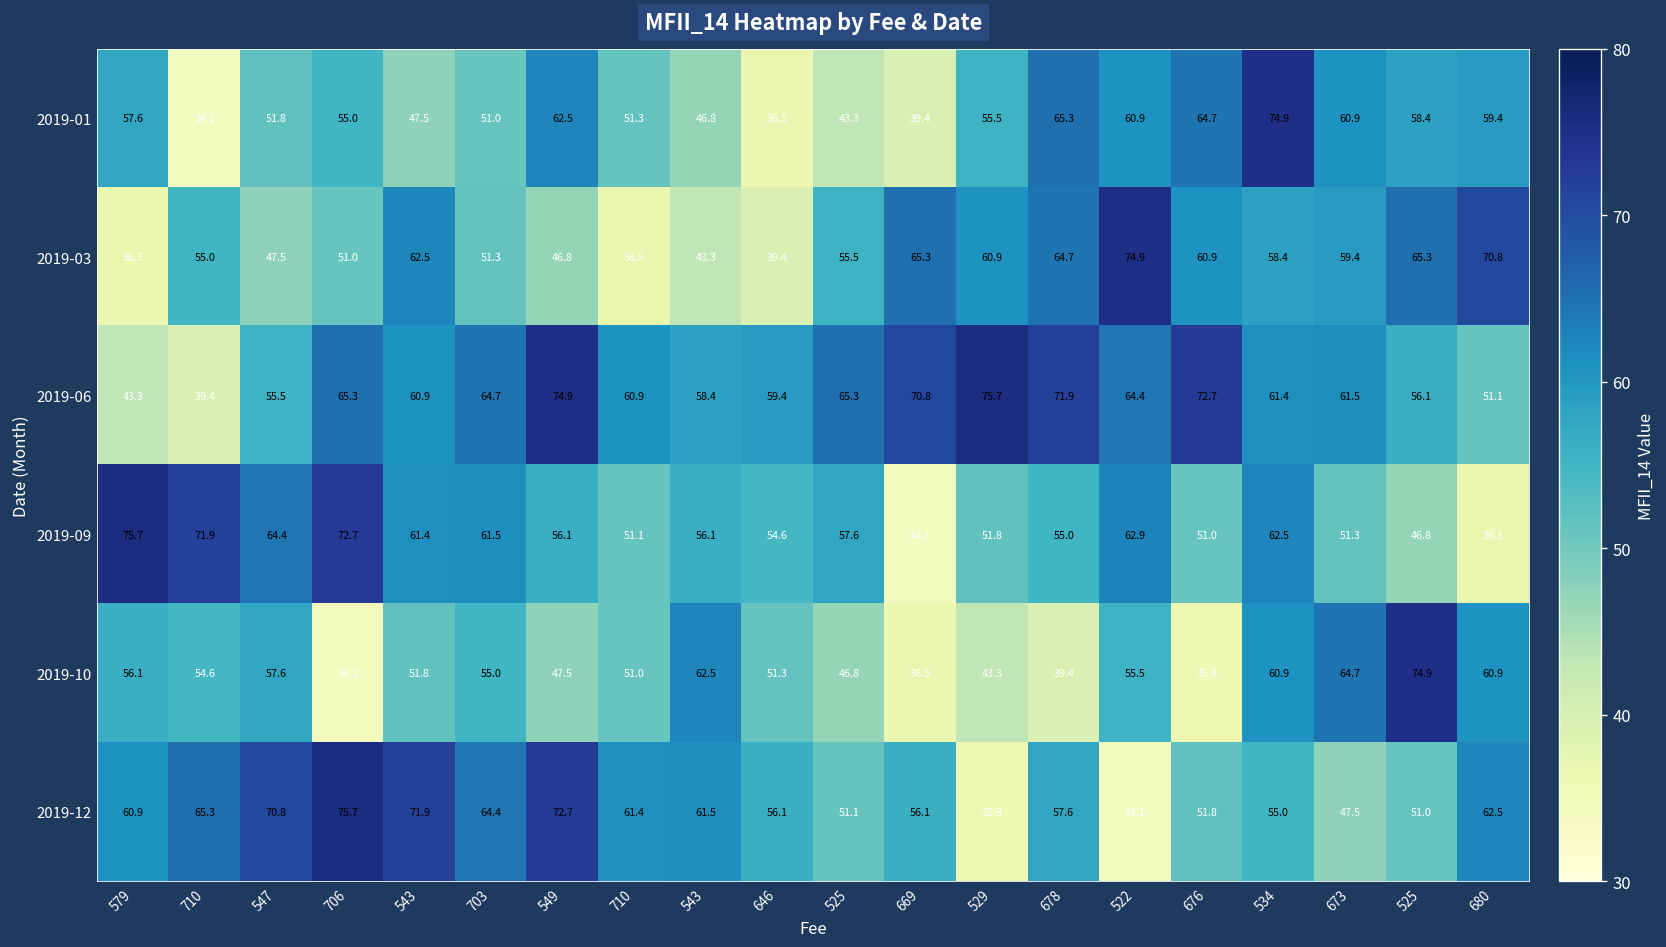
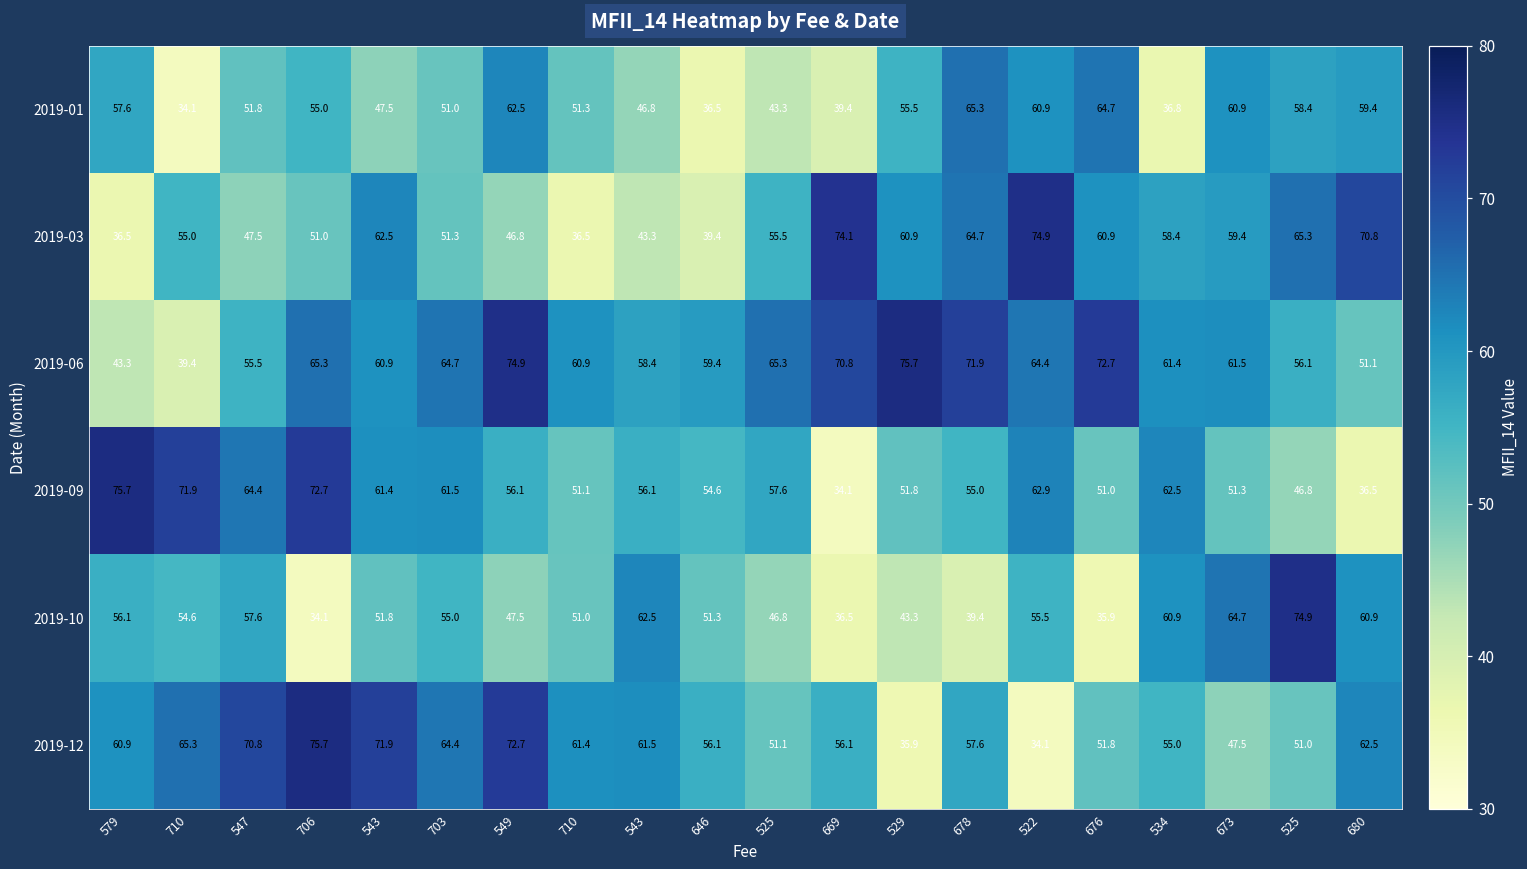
  {
    "2019-01": {
      "579": 57.6,
      "547": 51.8,
      "706": 55.0,
      "703": 51.0,
      "549": 62.5,
      "646": 36.5,
      "669": 39.4,
      "529": 55.5,
      "678": 65.3,
      "522": 60.9,
      "676": 64.7,
-     "534": 74.9,
+     "534": 36.8,
      "673": 60.9,
      "680": 59.4
    },
    "2019-03": {
      "579": 36.5,
      "547": 47.5,
      "706": 51.0,
      "703": 51.3,
      "549": 46.8,
      "646": 39.4,
-     "669": 65.3,
+     "669": 74.1,
      "529": 60.9,
      "678": 64.7,
      "522": 74.9,
      "676": 60.9,
      "534": 58.4,
      "673": 59.4,
      "680": 70.8
    },
    "2019-06": {
      "579": 43.3,
      "547": 55.5,
      "706": 65.3,
      "703": 64.7,
      "549": 74.9,
      "646": 59.4,
      "669": 70.8,
      "529": 75.7,
      "678": 71.9,
      "522": 64.4,
      "676": 72.7,
      "534": 61.4,
      "673": 61.5,
      "680": 51.1
    },
    "2019-09": {
      "579": 75.7,
      "547": 64.4,
      "706": 72.7,
      "703": 61.5,
      "549": 56.1,
      "646": 54.6,
      "669": 34.1,
      "529": 51.8,
      "678": 55.0,
      "522": 62.9,
      "676": 51.0,
      "534": 62.5,
      "673": 51.3,
      "680": 36.5
    },
    "2019-10": {
      "579": 56.1,
      "547": 57.6,
      "706": 34.1,
      "703": 55.0,
      "549": 47.5,
      "646": 51.3,
      "669": 36.5,
      "529": 43.3,
      "678": 39.4,
      "522": 55.5,
      "676": 35.9,
      "534": 60.9,
      "673": 64.7,
      "680": 60.9
    },
    "2019-12": {
      "579": 60.9,
      "547": 70.8,
      "706": 75.7,
      "703": 64.4,
      "549": 72.7,
      "646": 56.1,
      "669": 56.1,
      "529": 35.9,
      "678": 57.6,
      "522": 34.1,
      "676": 51.8,
      "534": 55.0,
      "673": 47.5,
      "680": 62.5
    }
  }
